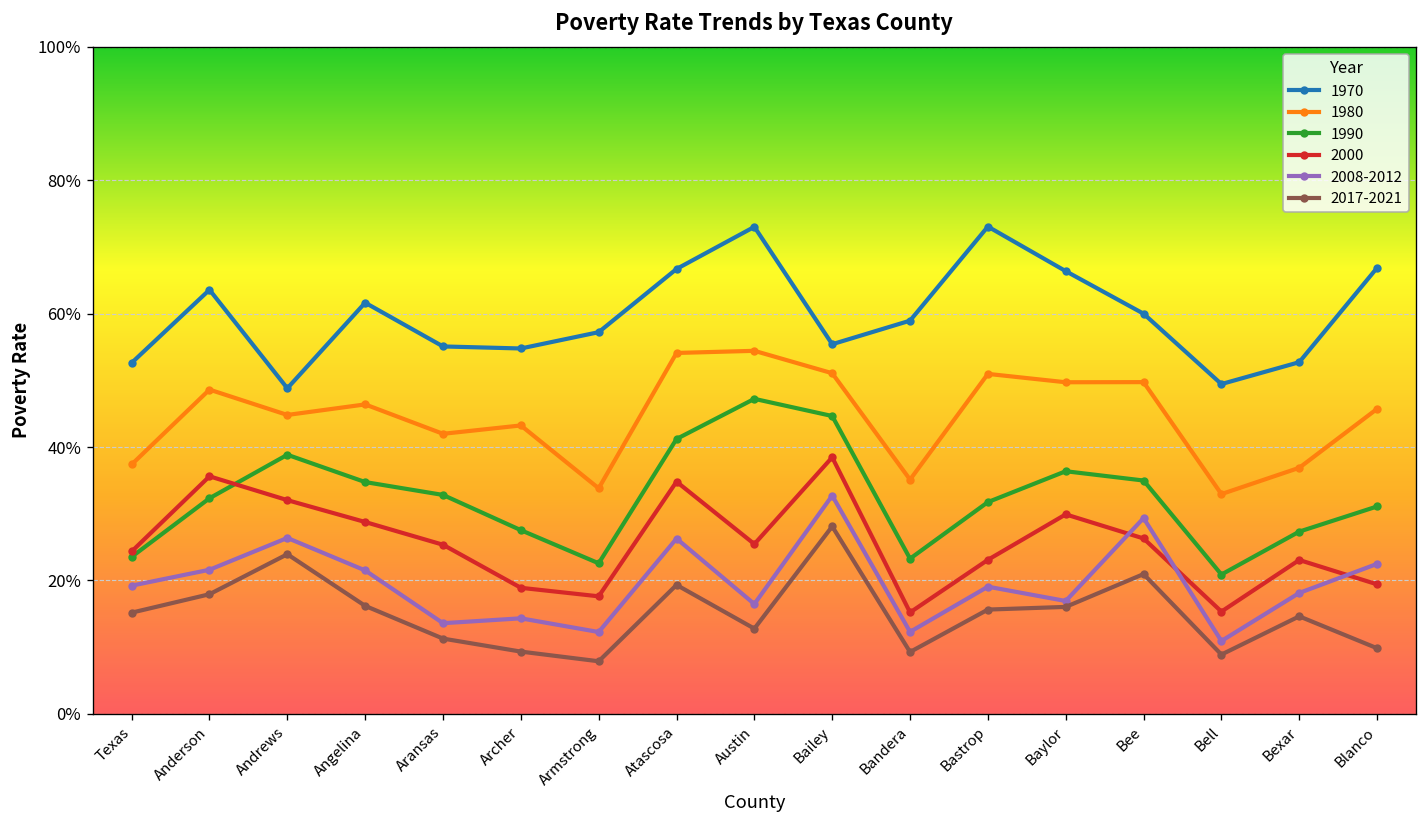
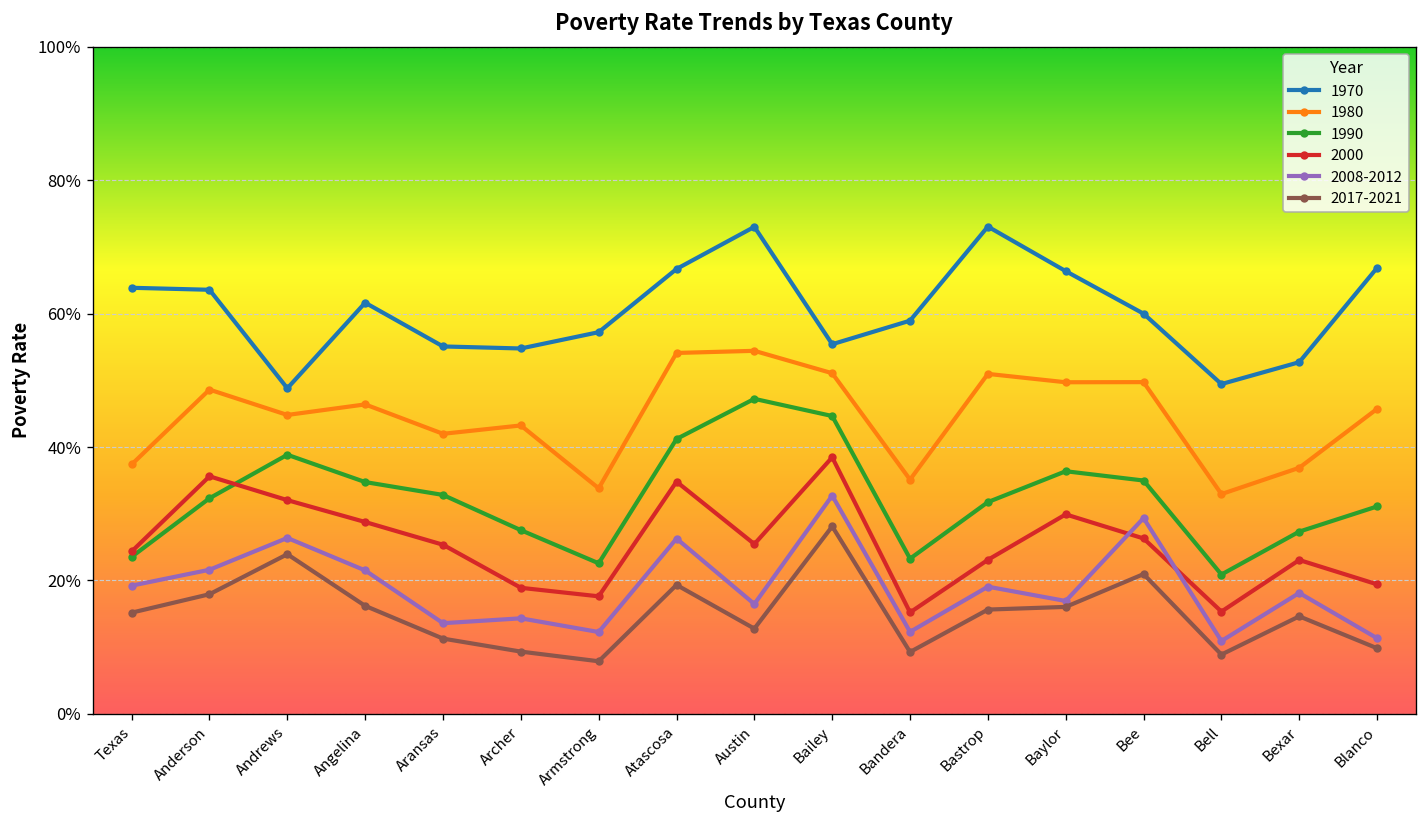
  {
    "1970": {
-     "Texas": "53%",
+     "Texas": "64%",
      "Anderson": "64%",
      "Andrews": "49%",
      "Angelina": "62%",
      "Aransas": "55%",
      "Archer": "55%",
      "Armstrong": "57%",
      "Atascosa": "67%",
      "Austin": "73%",
      "Bailey": "55%",
      "Bandera": "59%",
      "Bastrop": "73%",
      "Baylor": "66%",
      "Bee": "60%",
      "Bell": "49%",
      "Bexar": "53%",
      "Blanco": "67%"
    },
    "1980": {
      "Texas": "37%",
      "Anderson": "49%",
      "Andrews": "45%",
      "Angelina": "46%",
      "Aransas": "42%",
      "Archer": "43%",
      "Armstrong": "34%",
      "Atascosa": "54%",
      "Austin": "54%",
      "Bailey": "51%",
      "Bandera": "35%",
      "Bastrop": "51%",
      "Baylor": "50%",
      "Bee": "50%",
      "Bell": "33%",
      "Bexar": "37%",
      "Blanco": "46%"
    },
    "1990": {
      "Texas": "24%",
      "Anderson": "32%",
      "Andrews": "39%",
      "Angelina": "35%",
      "Aransas": "33%",
      "Archer": "28%",
      "Armstrong": "23%",
      "Atascosa": "41%",
      "Austin": "47%",
      "Bailey": "45%",
      "Bandera": "23%",
      "Bastrop": "32%",
      "Baylor": "36%",
      "Bee": "35%",
      "Bell": "21%",
      "Bexar": "27%",
      "Blanco": "31%"
    },
    "2000": {
      "Texas": "24%",
      "Anderson": "36%",
      "Andrews": "32%",
      "Angelina": "29%",
      "Aransas": "25%",
      "Archer": "19%",
      "Armstrong": "18%",
      "Atascosa": "35%",
      "Austin": "25%",
      "Bailey": "38%",
      "Bandera": "15%",
      "Bastrop": "23%",
      "Baylor": "30%",
      "Bee": "26%",
      "Bell": "15%",
      "Bexar": "23%",
      "Blanco": "19%"
    },
    "2008-2012": {
      "Texas": "19%",
      "Anderson": "22%",
      "Andrews": "26%",
      "Angelina": "22%",
      "Aransas": "14%",
      "Archer": "14%",
      "Armstrong": "12%",
      "Atascosa": "26%",
      "Austin": "16%",
      "Bailey": "33%",
      "Bandera": "12%",
      "Bastrop": "19%",
      "Baylor": "17%",
      "Bee": "29%",
      "Bell": "11%",
      "Bexar": "18%",
-     "Blanco": "22%"
+     "Blanco": "11%"
    },
    "2017-2021": {
      "Texas": "15%",
      "Anderson": "18%",
      "Andrews": "24%",
      "Angelina": "16%",
      "Aransas": "11%",
      "Archer": "9%",
      "Armstrong": "8%",
      "Atascosa": "19%",
      "Austin": "13%",
      "Bailey": "28%",
      "Bandera": "9%",
      "Bastrop": "16%",
      "Baylor": "16%",
      "Bee": "21%",
      "Bell": "9%",
      "Bexar": "15%",
      "Blanco": "10%"
    }
  }
